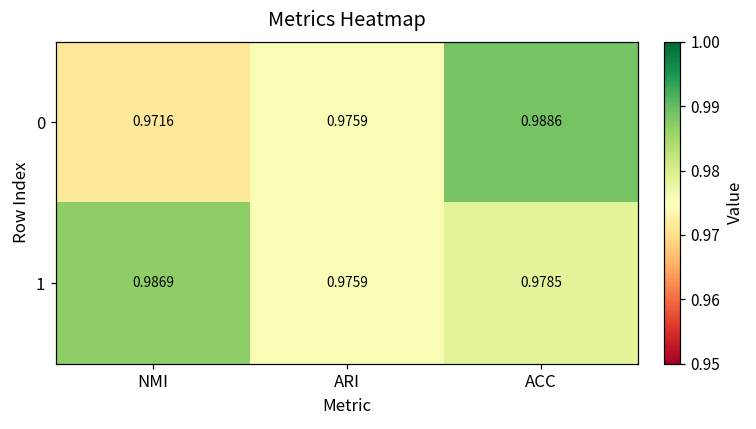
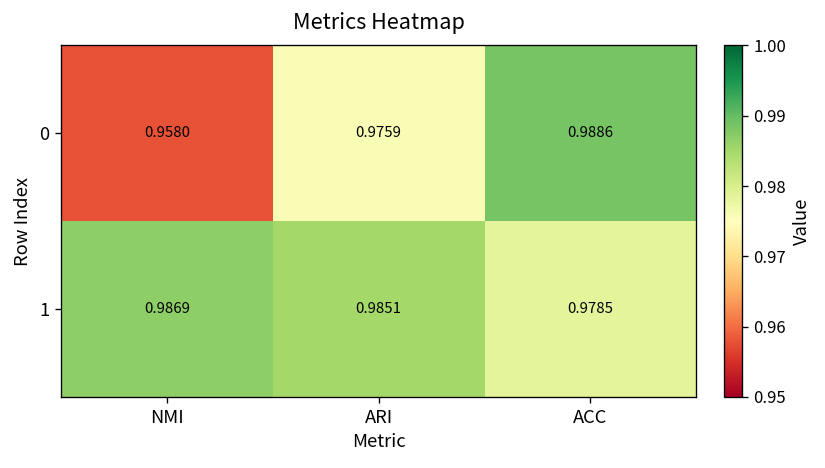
  {
    "0": {
-     "NMI": 0.9716,
+     "NMI": 0.9580,
      "ARI": 0.9759,
      "ACC": 0.9886
    },
    "1": {
      "NMI": 0.9869,
-     "ARI": 0.9759,
+     "ARI": 0.9851,
      "ACC": 0.9785
    }
  }
